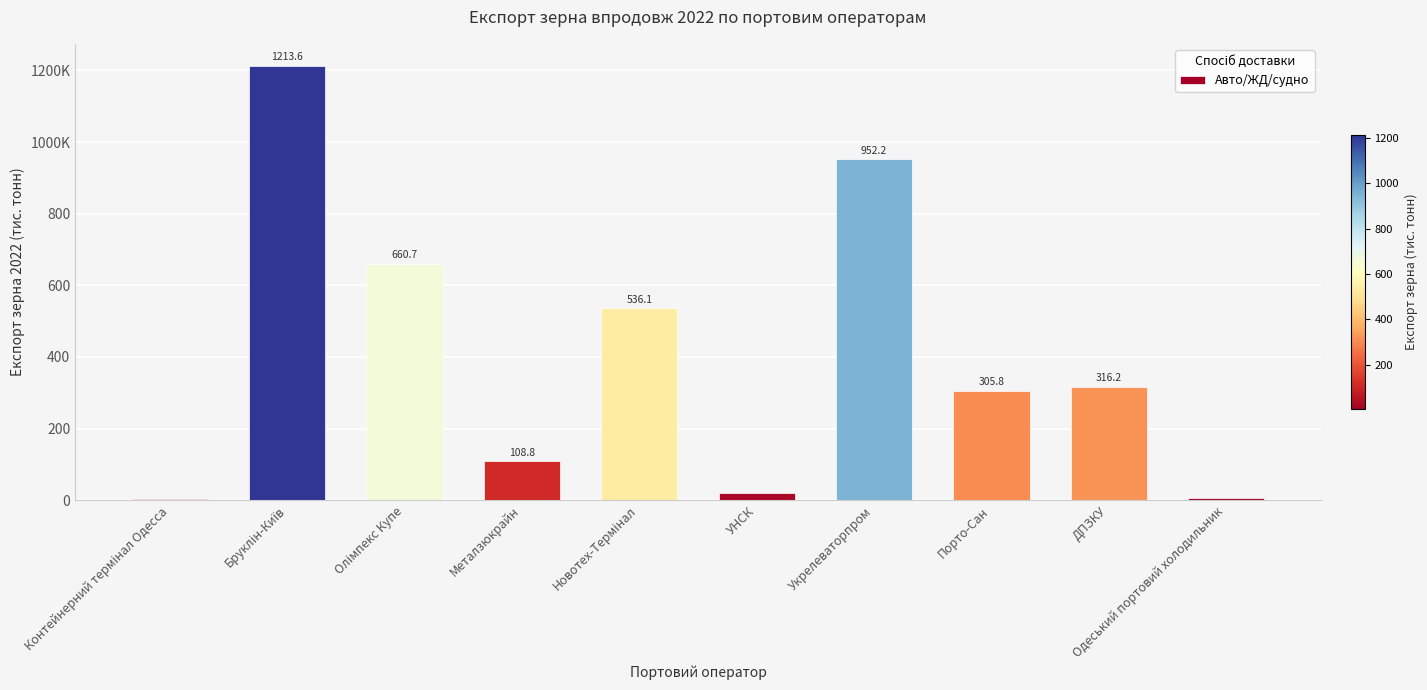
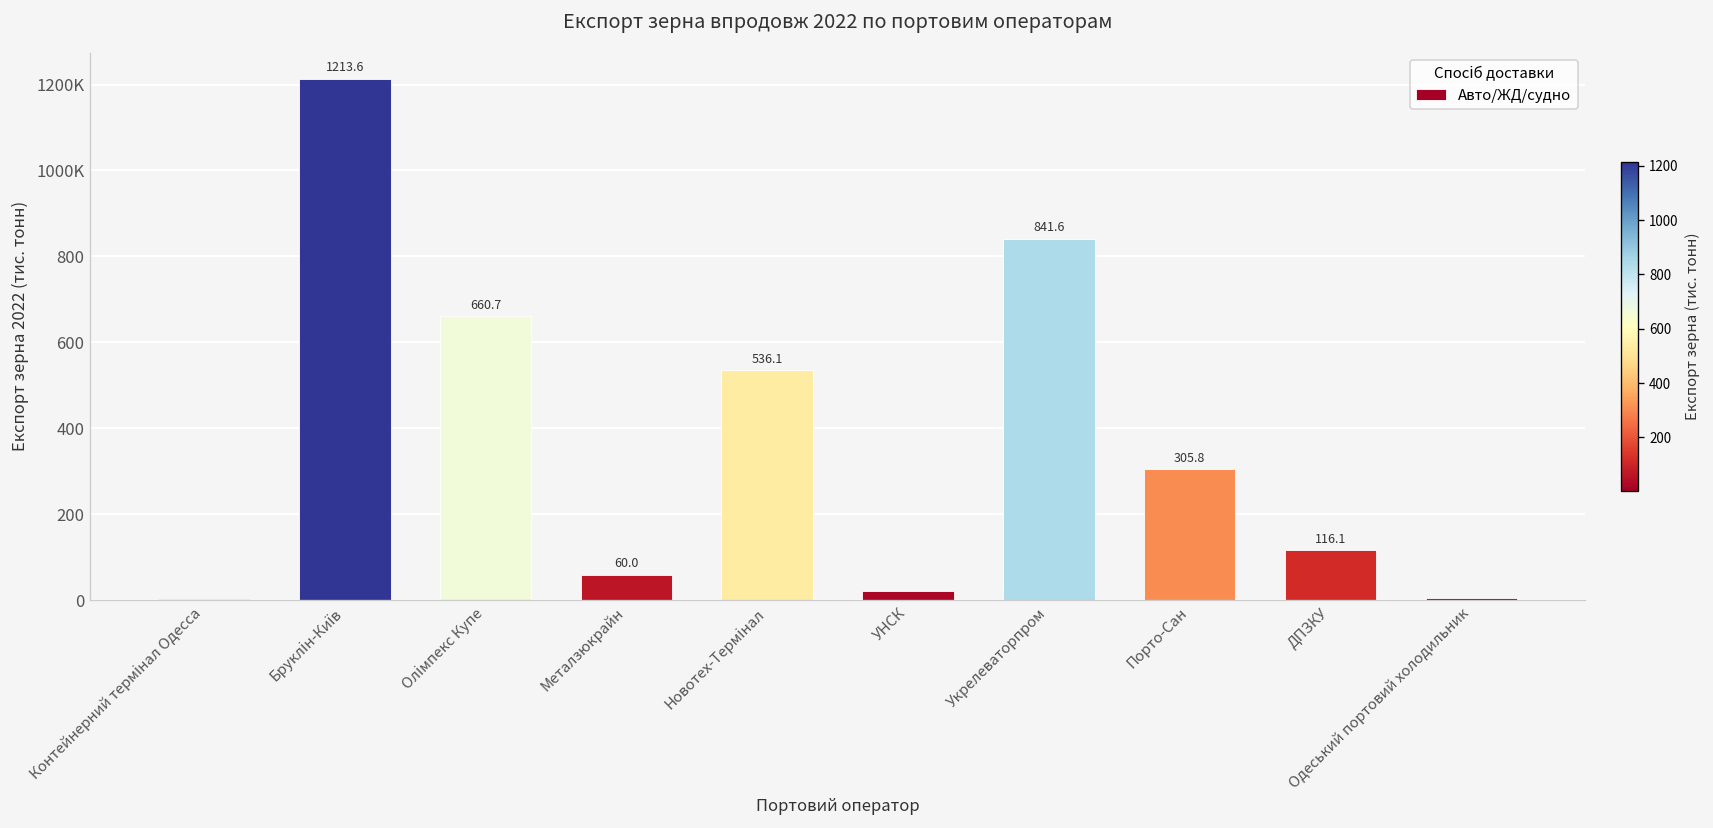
  {
    "Бруклін-Київ": 1213.6,
    "Олімпекс Купе": 660.7,
-   "Металзюкрайн": 108.8,
+   "Металзюкрайн": 60.0,
    "Новотех-Термінал": 536.1,
-   "Укрелеваторпром": 952.2,
+   "Укрелеваторпром": 841.6,
    "Порто-Сан": 305.8,
-   "ДПЗКУ": 316.2
+   "ДПЗКУ": 116.1
  }
